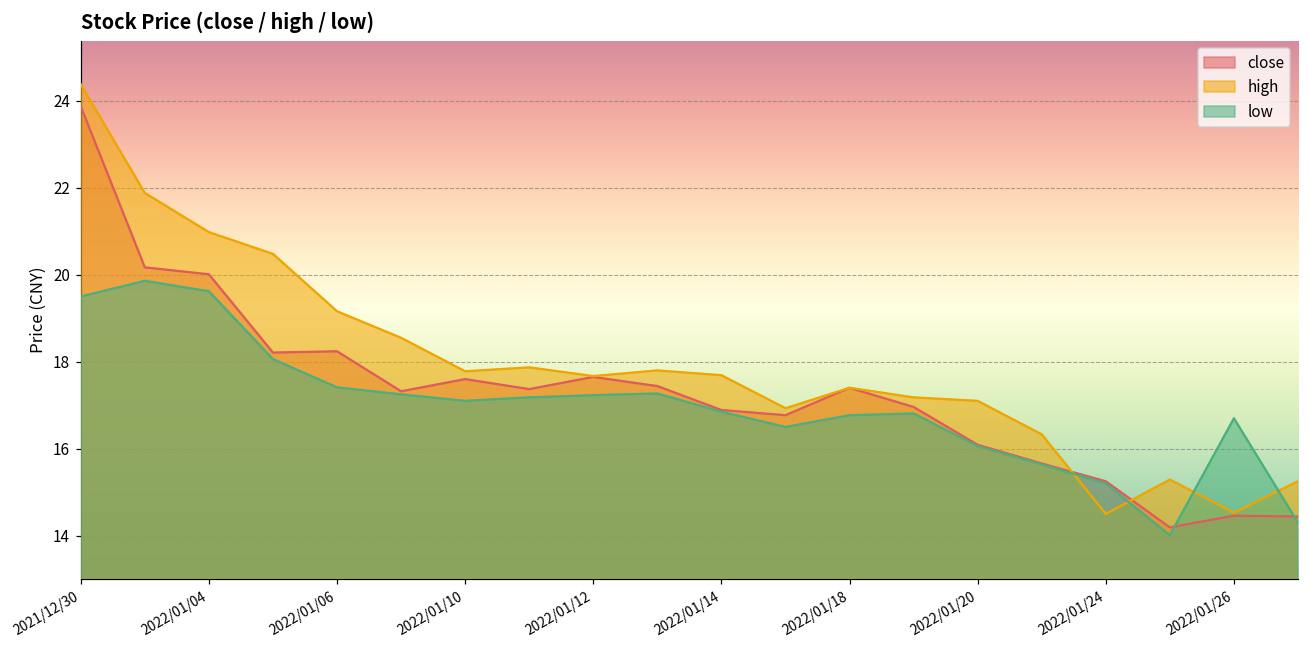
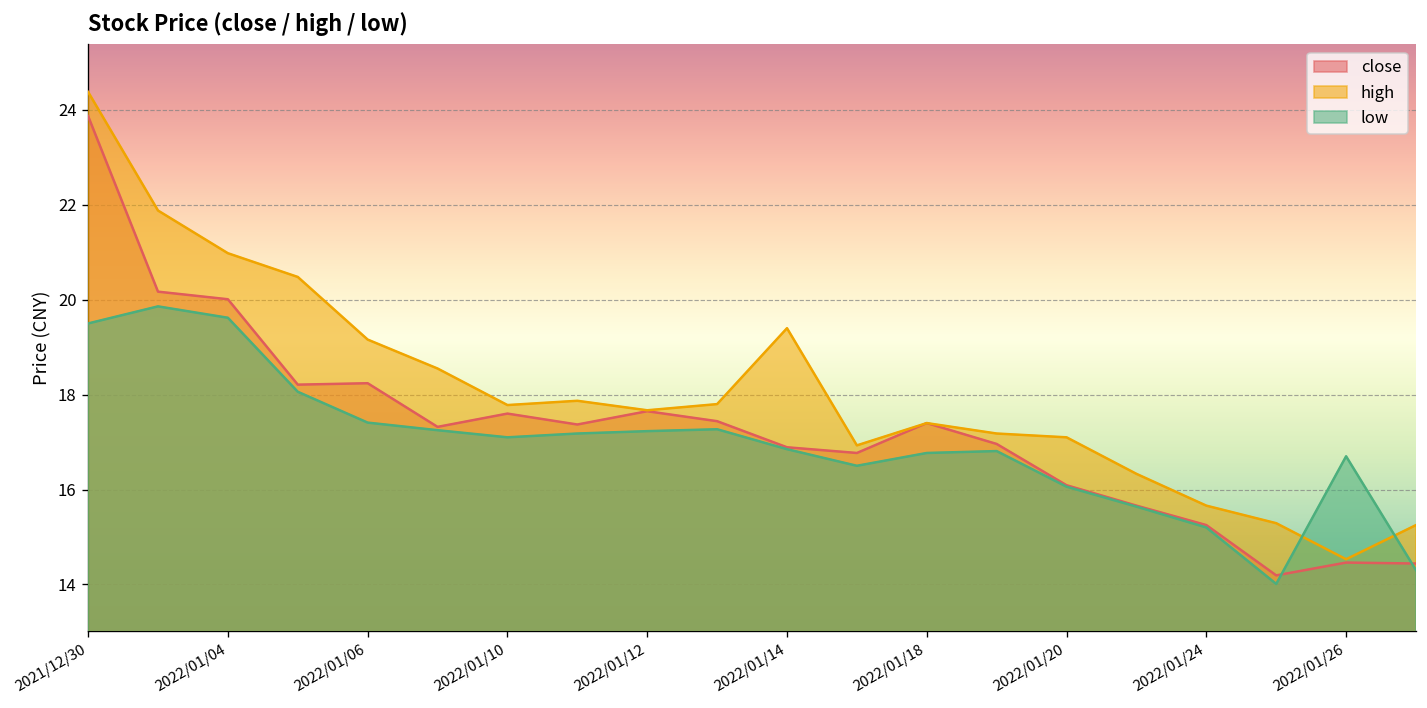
  {
    "close": {
      "2021/12/30": 23.9,
      "2022/01/04": 20.0,
      "2022/01/06": 18.2,
      "2022/01/10": 17.6,
      "2022/01/26": 14.5
    },
    "high": {
      "2021/12/30": 24.4,
      "2022/01/04": 21.0,
      "2022/01/06": 19.2,
      "2022/01/10": 17.8,
-     "2022/01/14": 17.7,
+     "2022/01/14": 19.4,
      "2022/01/20": 17.1,
-     "2022/01/24": 14.5,
+     "2022/01/24": 15.7,
      "2022/01/26": 14.5
    },
    "low": {
      "2021/12/30": 19.5,
      "2022/01/04": 19.6,
      "2022/01/06": 17.4,
      "2022/01/10": 17.1,
      "2022/01/12": 17.2,
      "2022/01/18": 16.8,
      "2022/01/26": 16.7
    }
  }
